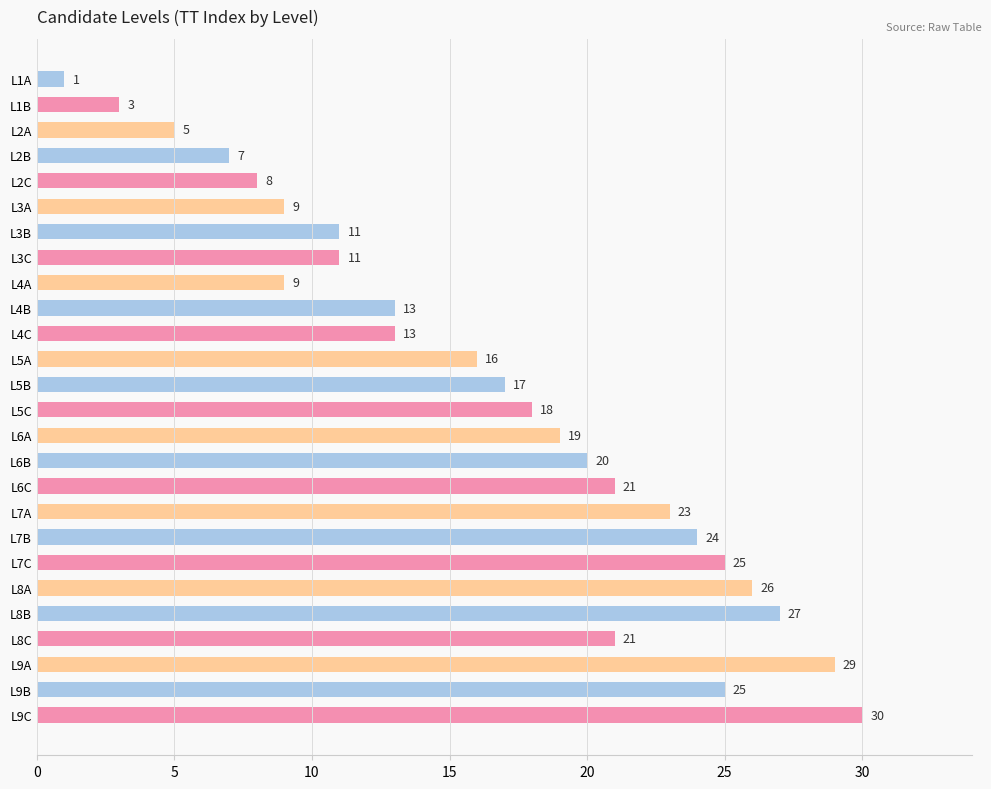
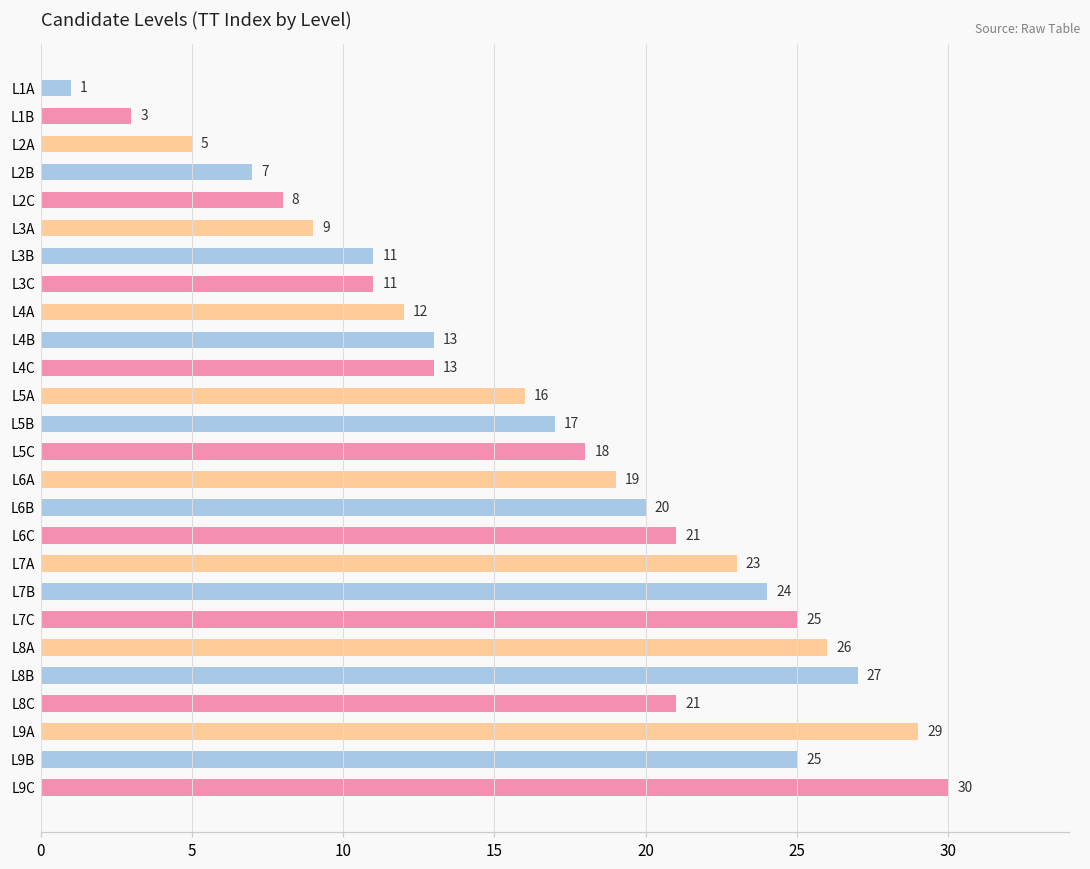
  {
    "L1A": 1,
    "L1B": 3,
    "L2A": 5,
    "L2B": 7,
    "L2C": 8,
    "L3A": 9,
    "L3B": 11,
    "L3C": 11,
-   "L4A": 9,
+   "L4A": 12,
    "L4B": 13,
    "L4C": 13,
    "L5A": 16,
    "L5B": 17,
    "L5C": 18,
    "L6A": 19,
    "L6B": 20,
    "L6C": 21,
    "L7A": 23,
    "L7B": 24,
    "L7C": 25,
    "L8A": 26,
    "L8B": 27,
    "L8C": 21,
    "L9A": 29,
    "L9B": 25,
    "L9C": 30
  }
